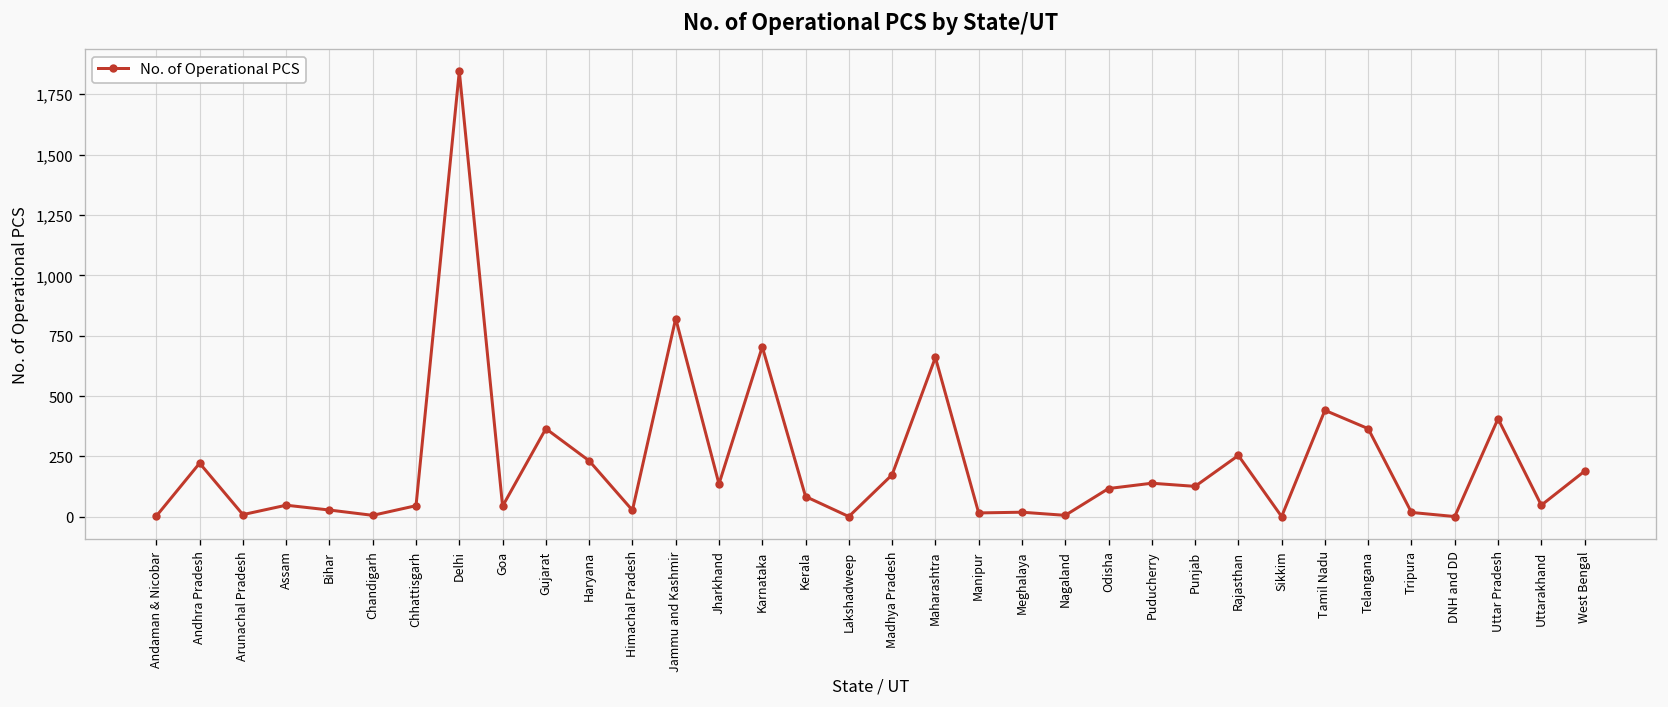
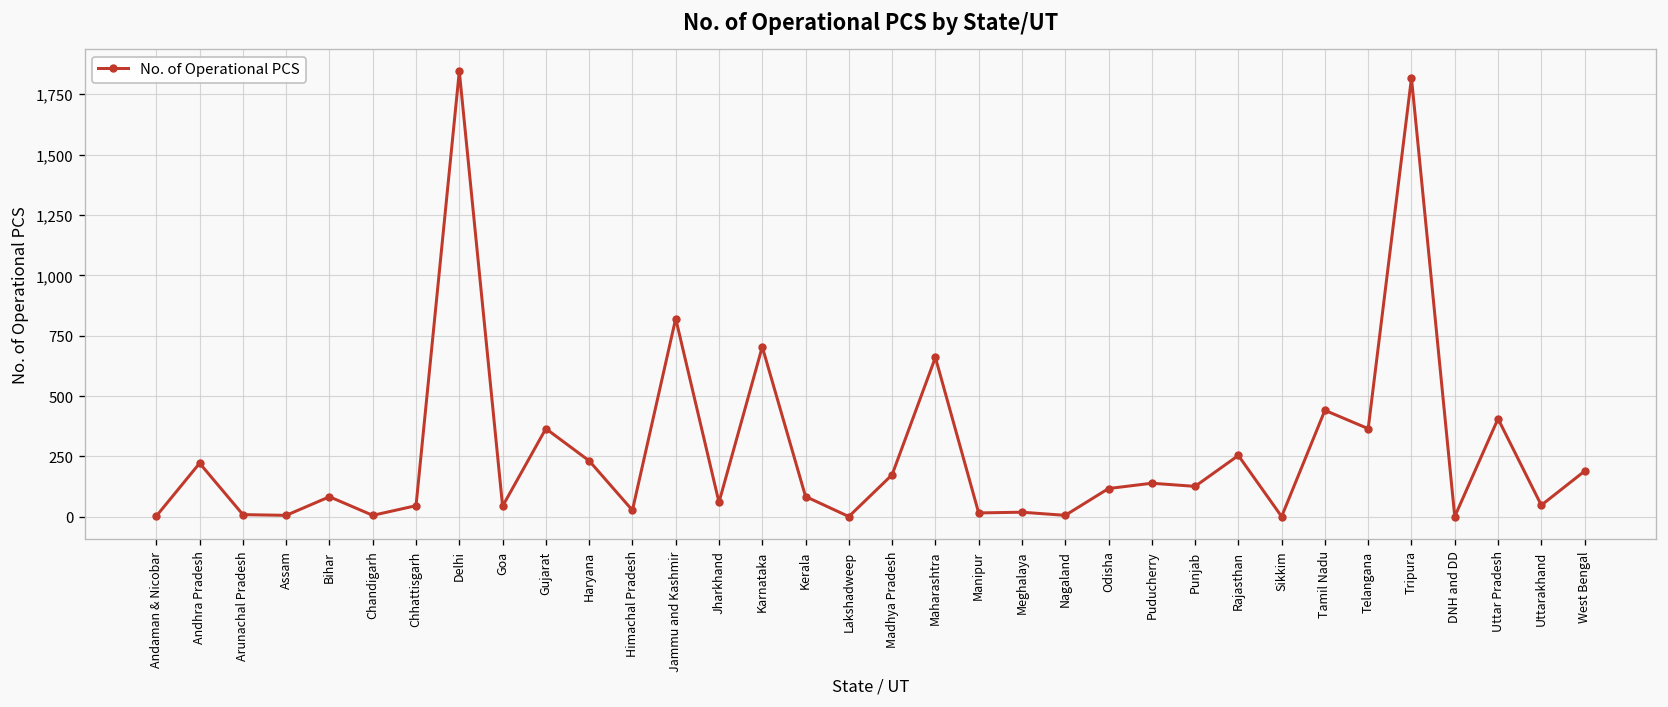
  {
    "Andaman & Nicobar": "0",
    "Andhra Pradesh": "220",
    "Arunachal Pradesh": "10",
-   "Assam": "50",
-   "Bihar": "30",
+   "Assam": "10",
+   "Bihar": "80",
    "Chandigarh": "10",
    "Chhattisgarh": "50",
    "Delhi": "1,850",
    "Goa": "40",
    "Gujarat": "370",
    "Haryana": "230",
    "Himachal Pradesh": "30",
    "Jammu and Kashmir": "820",
-   "Jharkhand": "140",
+   "Jharkhand": "60",
    "Karnataka": "700",
    "Kerala": "80",
    "Lakshadweep": "0",
    "Madhya Pradesh": "170",
    "Maharashtra": "660",
    "Manipur": "20",
    "Meghalaya": "20",
    "Nagaland": "10",
    "Odisha": "120",
    "Puducherry": "140",
    "Punjab": "130",
    "Rajasthan": "250",
    "Sikkim": "0",
    "Tamil Nadu": "440",
    "Telangana": "370",
-   "Tripura": "20",
+   "Tripura": "1,820",
    "DNH and DD": "0",
    "Uttar Pradesh": "410",
    "Uttarakhand": "50",
    "West Bengal": "190"
  }
